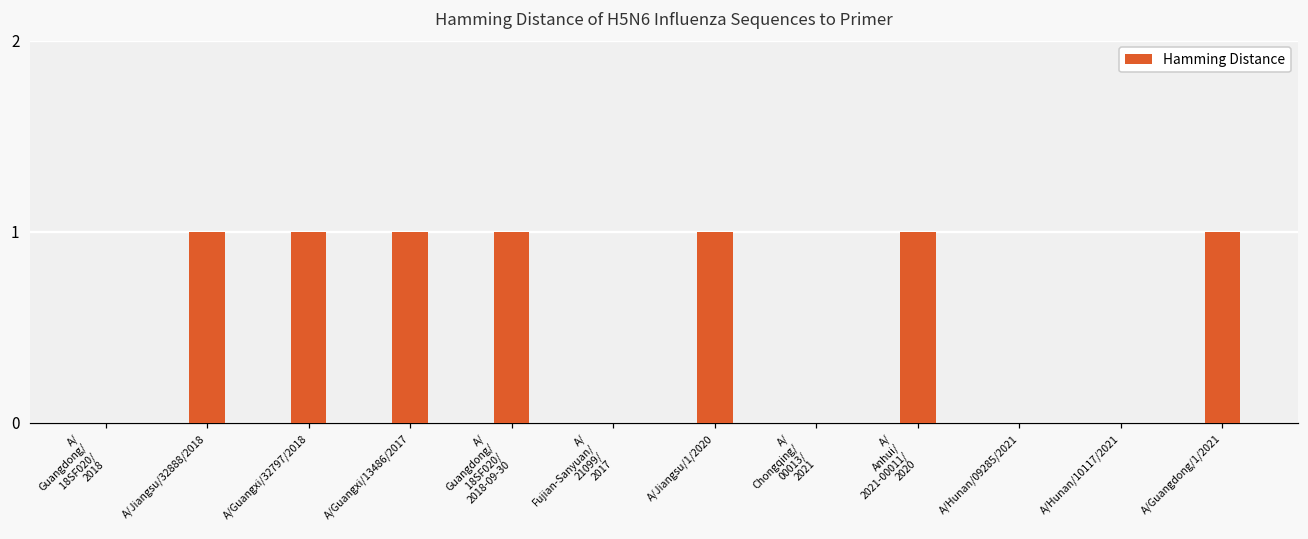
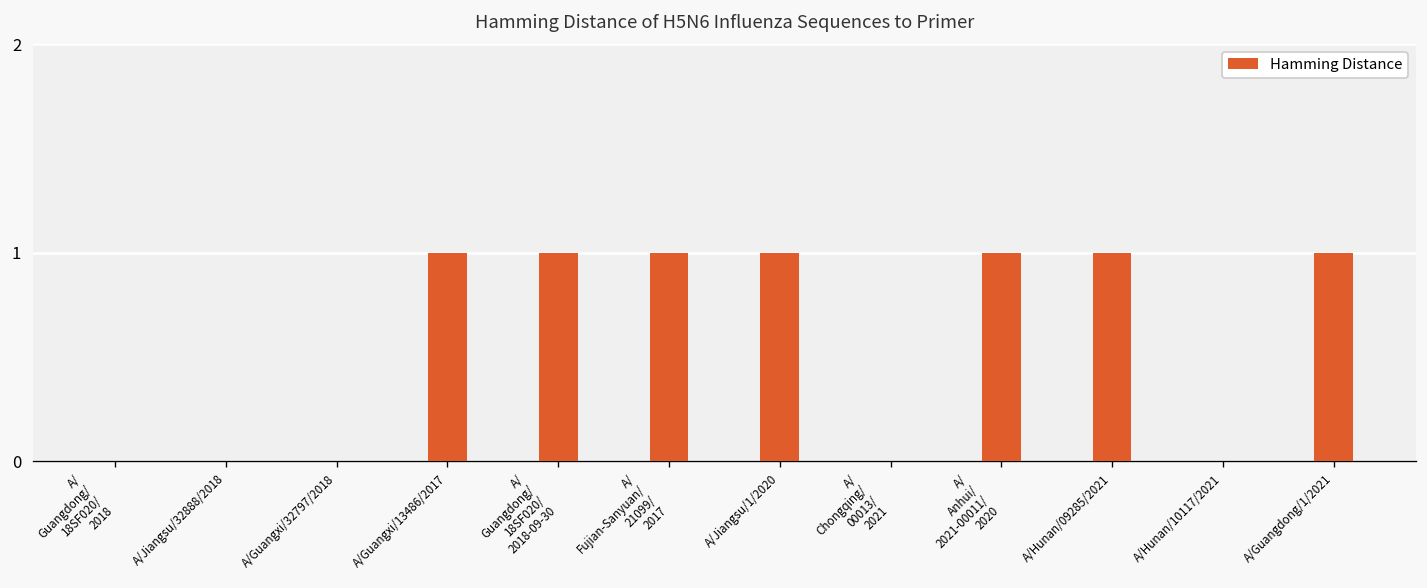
  {
    "A/ Guangdong/ 18SF020/ 2018": 0,
-   "A/Jiangsu/32888/2018": 1,
-   "A/Guangxi/32797/2018": 1,
+   "A/Jiangsu/32888/2018": 0,
+   "A/Guangxi/32797/2018": 0,
    "A/Guangxi/13486/2017": 1,
    "A/ Guangdong/ 18SF020/ 2018-09-30": 1,
-   "A/ Fujian-Sanyuan/ 21099/ 2017": 0,
+   "A/ Fujian-Sanyuan/ 21099/ 2017": 1,
    "A/Jiangsu/1/2020": 1,
    "A/ Chongqing/ 00013/ 2021": 0,
    "A/ Anhui/ 2021-00011/ 2020": 1,
-   "A/Hunan/09285/2021": 0,
+   "A/Hunan/09285/2021": 1,
    "A/Hunan/10117/2021": 0,
    "A/Guangdong/1/2021": 1
  }
